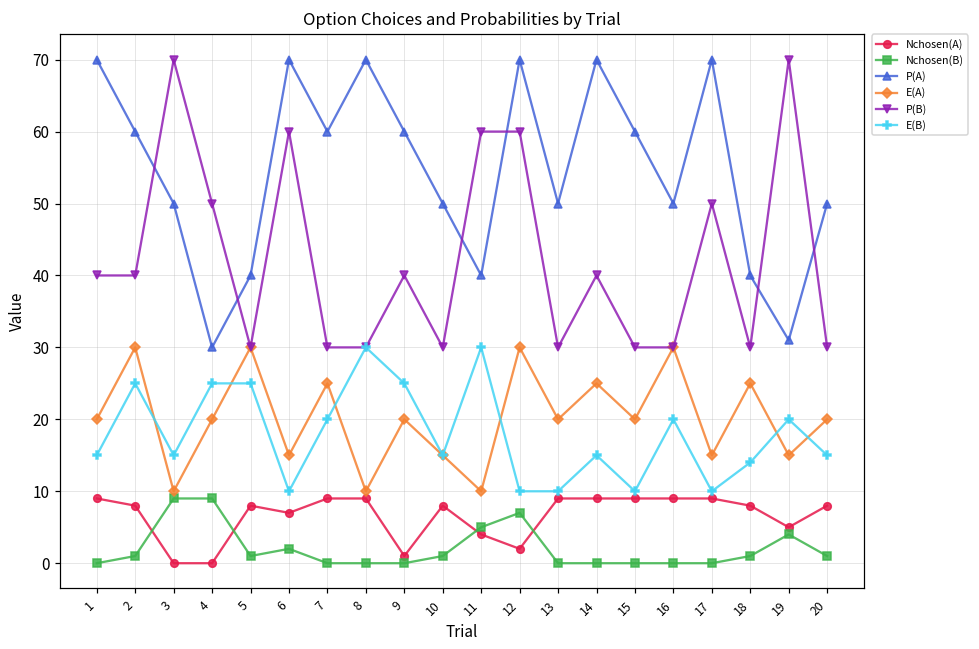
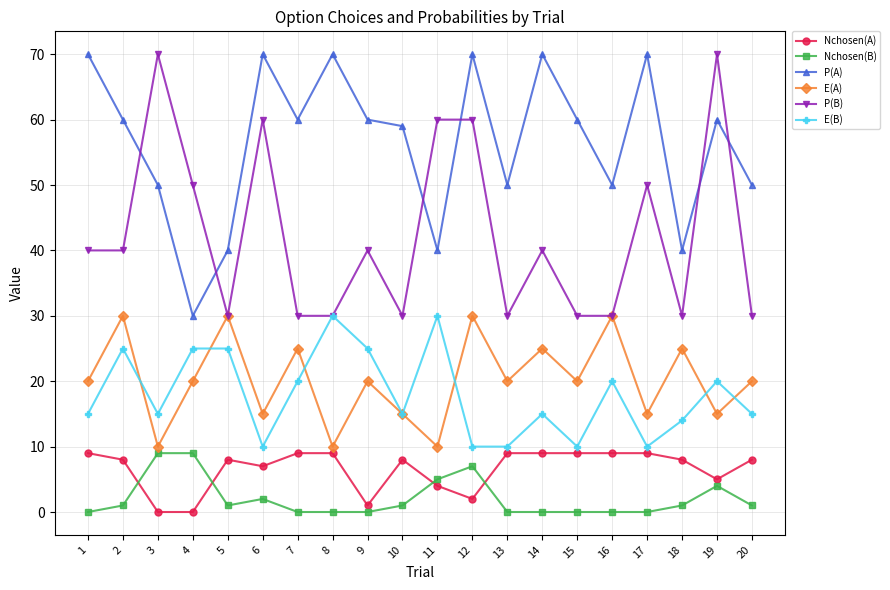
  {
    "Nchosen(A)": {
      "1": 9,
      "2": 8,
      "3": 0,
      "4": 0,
      "5": 8,
      "6": 7,
      "7": 9,
      "8": 9,
      "9": 1,
      "10": 8,
      "11": 4,
      "12": 2,
      "13": 9,
      "14": 9,
      "15": 9,
      "16": 9,
      "17": 9,
      "18": 8,
      "19": 5,
      "20": 8
    },
    "Nchosen(B)": {
      "1": 0,
      "2": 1,
      "3": 9,
      "4": 9,
      "5": 1,
      "6": 2,
      "7": 0,
      "8": 0,
      "9": 0,
      "10": 1,
      "11": 5,
      "12": 7,
      "13": 0,
      "14": 0,
      "15": 0,
      "16": 0,
      "17": 0,
      "18": 1,
      "19": 4,
      "20": 1
    },
    "P(A)": {
      "1": 70,
      "2": 60,
      "3": 50,
      "4": 30,
      "5": 40,
      "6": 70,
      "7": 60,
      "8": 70,
      "9": 60,
-     "10": 50,
+     "10": 59,
      "11": 40,
      "12": 70,
      "13": 50,
      "14": 70,
      "15": 60,
      "16": 50,
      "17": 70,
      "18": 40,
-     "19": 31,
+     "19": 60,
      "20": 50
    },
    "E(A)": {
      "1": 20,
      "2": 30,
      "3": 10,
      "4": 20,
      "6": 15,
      "7": 25,
      "8": 10,
      "9": 20,
      "11": 10,
      "12": 30,
      "13": 20,
      "14": 25,
      "15": 20,
      "17": 15,
      "18": 25,
      "19": 15,
      "20": 20
    },
    "P(B)": {
      "1": 40,
      "2": 40,
      "3": 70,
      "4": 50,
      "6": 60,
      "7": 30,
      "9": 40,
      "10": 30,
      "11": 60,
      "12": 60,
      "13": 30,
      "14": 40,
      "15": 30,
      "17": 50,
      "18": 30,
      "19": 70,
      "20": 30
    },
    "E(B)": {
      "1": 15,
      "2": 25,
      "3": 15,
      "4": 25,
      "5": 25,
      "6": 10,
      "7": 20,
      "9": 25,
      "11": 30,
      "12": 10,
      "13": 10,
      "14": 15,
      "15": 10,
      "16": 20,
      "17": 10,
      "18": 14,
      "19": 20,
      "20": 15
    }
  }
